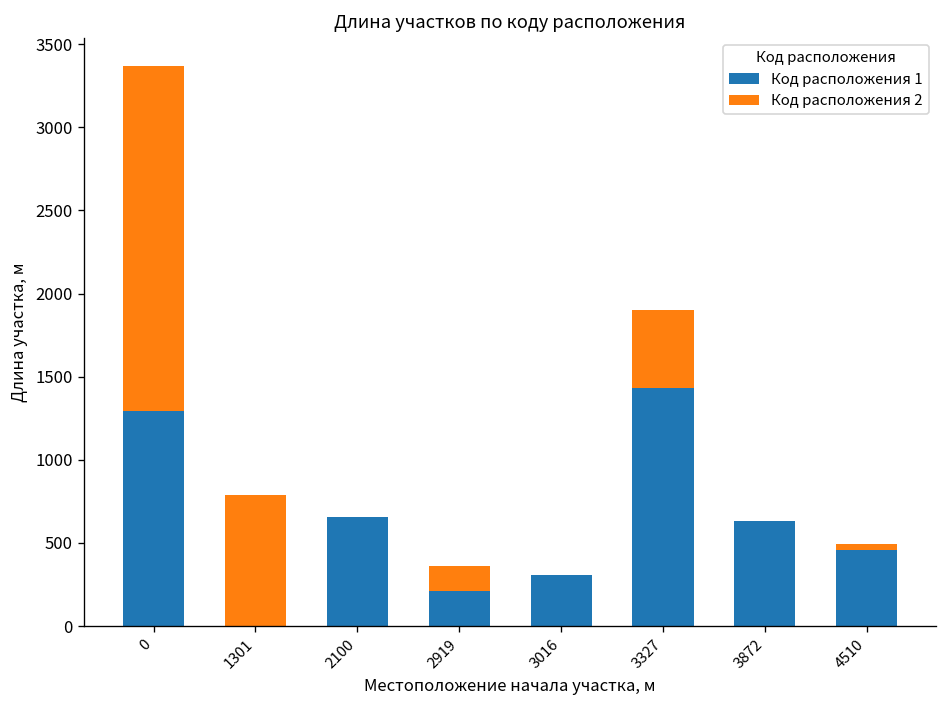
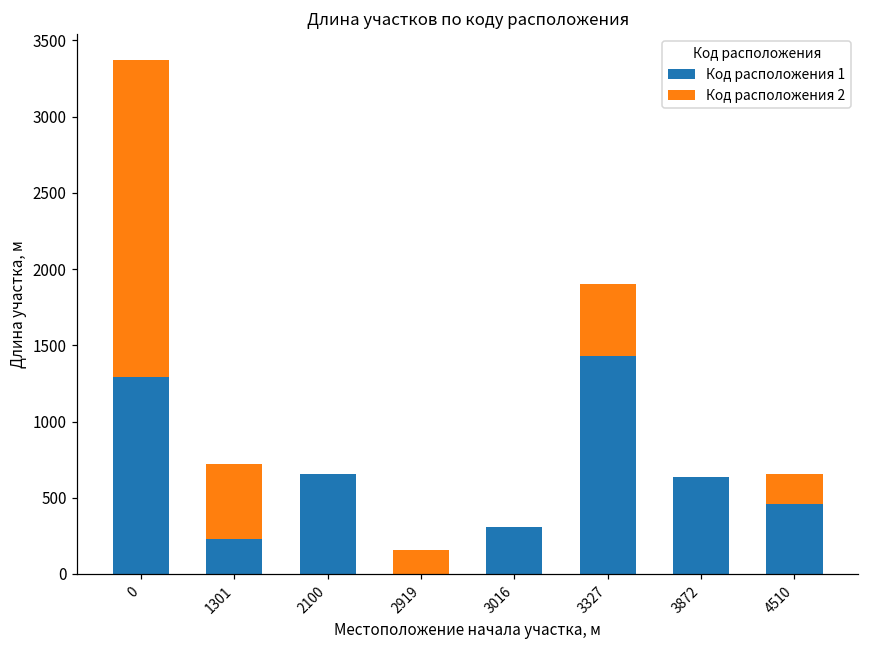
  {
    "Код расположения 1": {
      "0": 1290,
-     "1301": 0,
+     "1301": 230,
      "2100": 660,
-     "2919": 210,
+     "2919": 0,
      "3016": 310,
      "3327": 1430,
      "3872": 640,
      "4510": 460
    },
    "Код расположения 2": {
      "0": 2080,
-     "1301": 790,
+     "1301": 490,
      "2100": 0,
      "2919": 150,
      "3016": 0,
      "3327": 470,
      "3872": 0,
-     "4510": 40
+     "4510": 200
    }
  }
